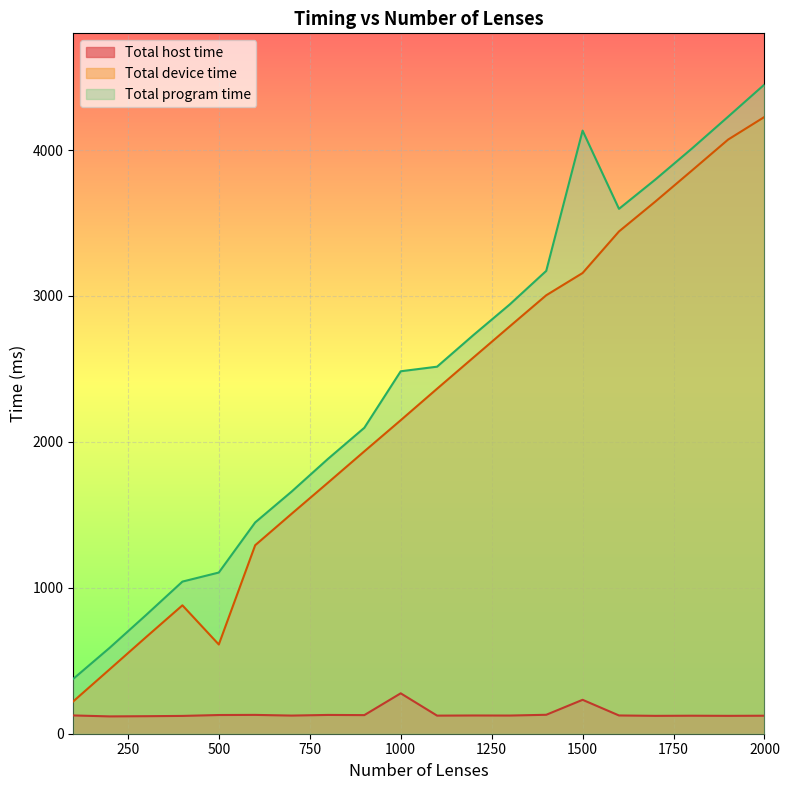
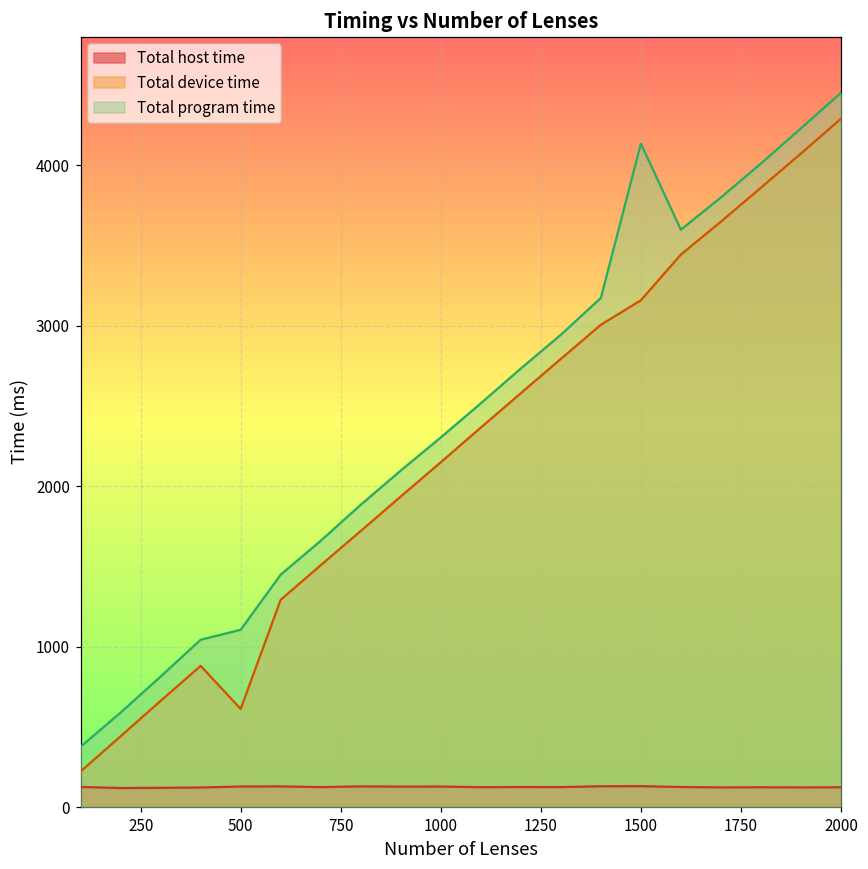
  {
    "Total host time": {
      "500": 130,
-     "1000": 280,
-     "1500": 230,
+     "1000": 130,
+     "1500": 130,
      "2000": 120
    },
    "Total device time": {
      "500": 610,
      "1000": 2150,
      "1500": 3160,
-     "2000": 4230
+     "2000": 4290
    },
    "Total program time": {
      "500": 1100,
-     "1000": 2480,
+     "1000": 2300,
      "1500": 4130,
      "2000": 4450
    }
  }
